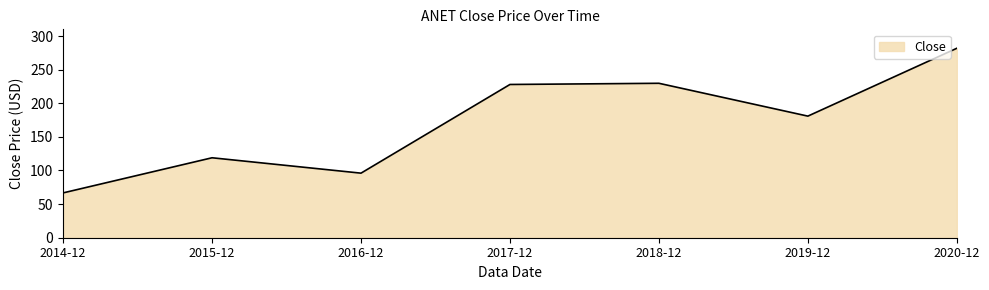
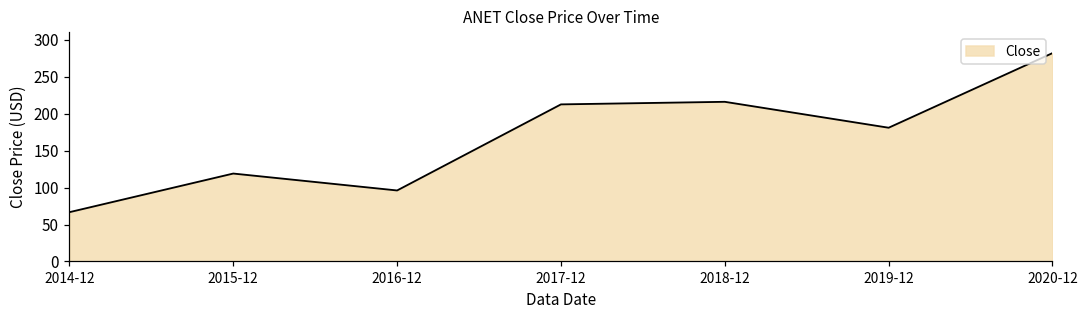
  {
    "2014-12": 70,
    "2015-12": 120,
    "2016-12": 100,
-   "2017-12": 230,
-   "2018-12": 230,
+   "2017-12": 210,
+   "2018-12": 220,
    "2019-12": 180,
    "2020-12": 280
  }
